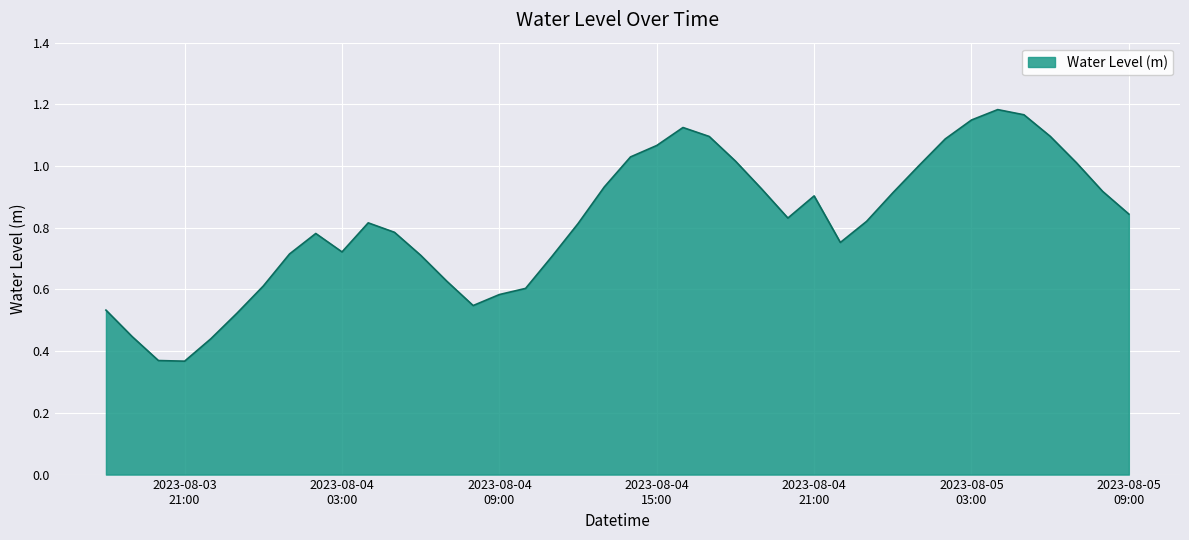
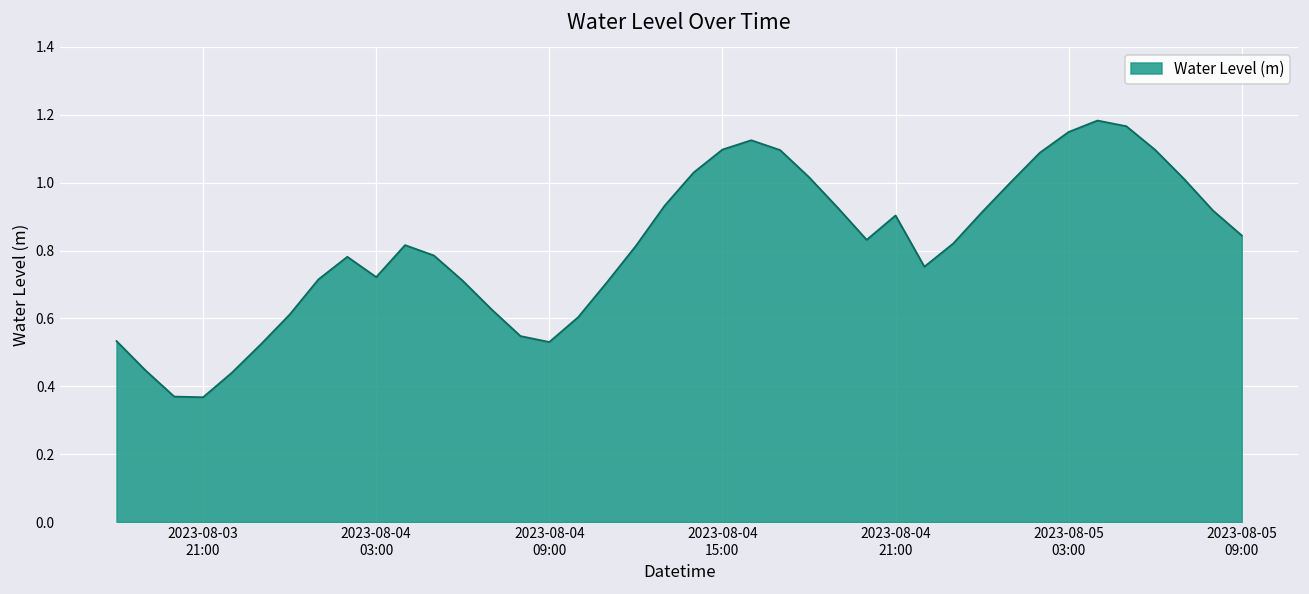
  {
    "2023-08-03 21:00": 0.37,
    "2023-08-04 03:00": 0.72,
-   "2023-08-04 09:00": 0.58,
-   "2023-08-04 15:00": 1.07,
+   "2023-08-04 09:00": 0.53,
+   "2023-08-04 15:00": 1.10,
    "2023-08-04 21:00": 0.90,
    "2023-08-05 03:00": 1.15,
    "2023-08-05 09:00": 0.84
  }
